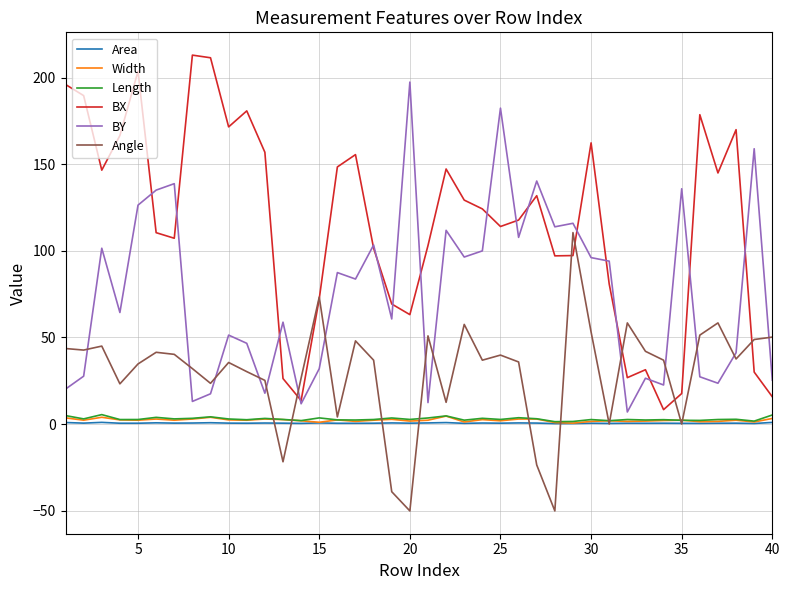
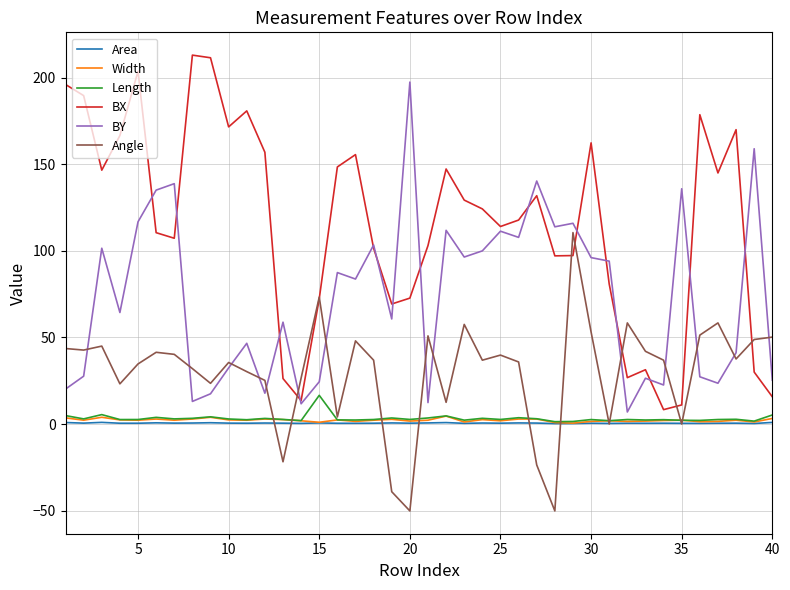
  {
    "Area": {
      "5": 0,
      "10": 1,
      "40": 1
    },
    "Width": {
      "40": 3
    },
    "Length": {
-     "15": 4,
+     "15": 17,
      "40": 5
    },
    "BX": {
      "10": 172,
-     "20": 63,
+     "20": 73,
      "25": 114,
      "30": 162,
-     "35": 18,
+     "35": 11,
      "40": 16
    },
    "BY": {
-     "5": 126,
-     "10": 51,
-     "15": 32,
+     "5": 117,
+     "10": 32,
+     "15": 24,
      "20": 197,
-     "25": 182,
+     "25": 111,
      "30": 96,
      "35": 136,
      "40": 25
    },
    "Angle": {
      "5": 35,
      "10": 36,
      "20": -50,
      "25": 40,
      "30": 53,
      "40": 50
    }
  }
